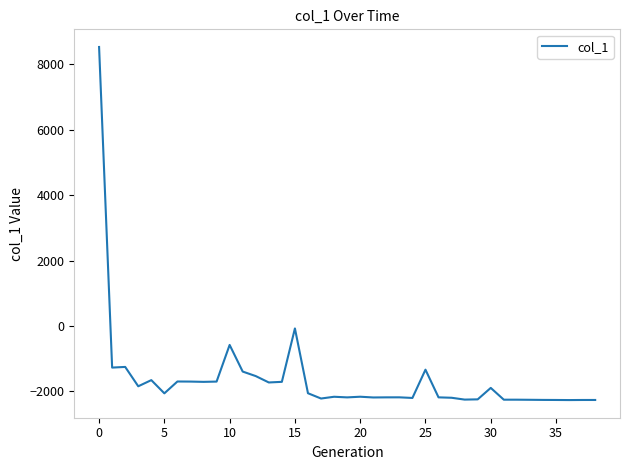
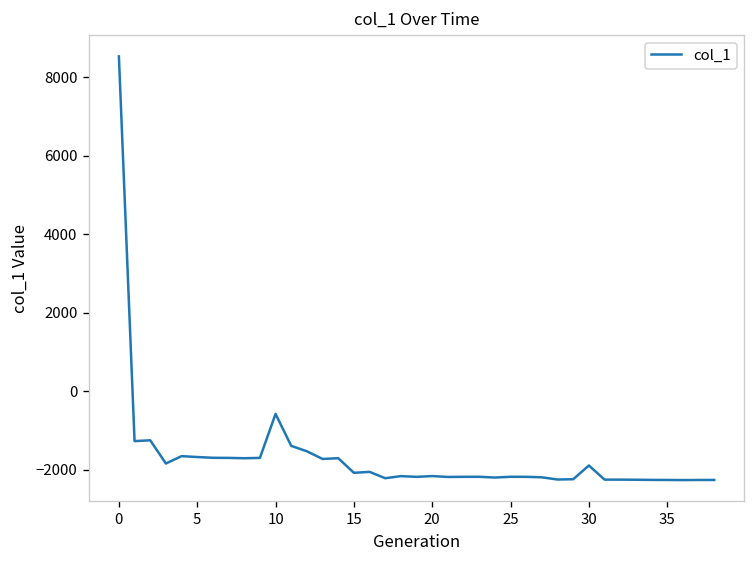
  {
    "0": 8500,
-   "5": -2100,
+   "5": -1700,
    "10": -600,
-   "15": -100,
+   "15": -2100,
    "20": -2200,
-   "25": -1300,
+   "25": -2200,
    "30": -1900,
    "35": -2300
  }
